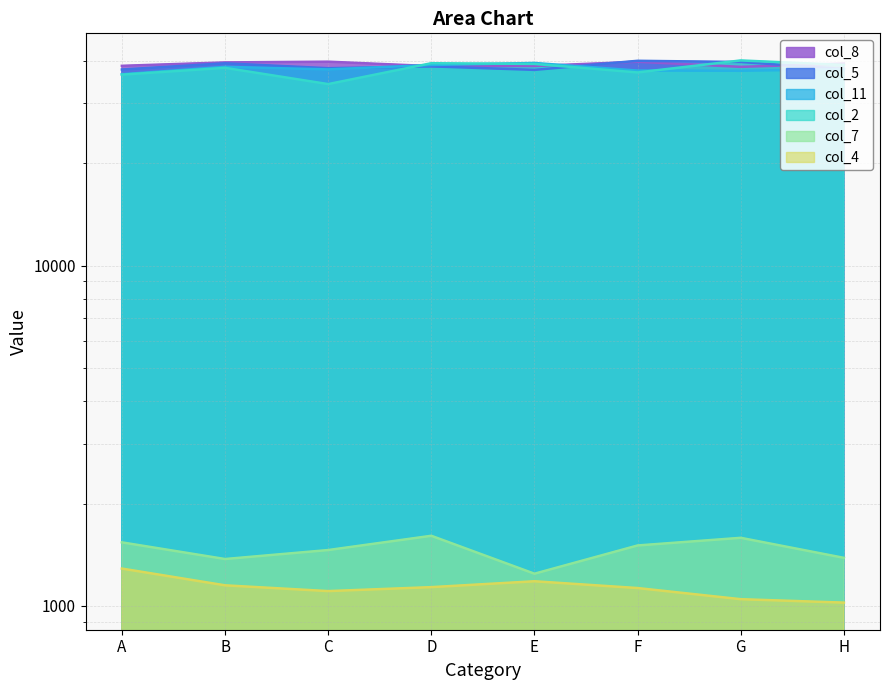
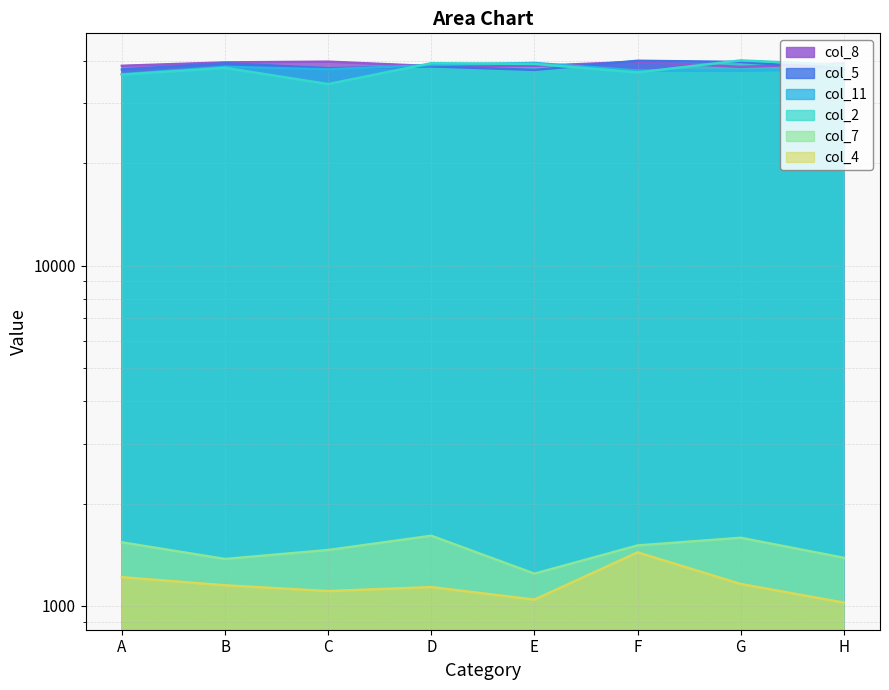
  {
    "col_8": {
      "A": 39000,
      "C": 40000,
      "G": 38000
    },
    "col_5": {
      "A": 38000,
      "E": 38000
    },
    "col_7": {
      "A": 1500,
      "B": 1370,
      "C": 1460,
      "D": 1600,
      "E": 1240,
      "F": 1500,
      "G": 1600,
      "H": 1390
    },
    "col_4": {
-     "A": 1290,
+     "A": 1220,
      "B": 1150,
      "C": 1110,
      "D": 1140,
-     "E": 1180,
-     "F": 1130,
-     "G": 1050,
+     "E": 1040,
+     "F": 1440,
+     "G": 1160,
      "H": 1020
    }
  }
